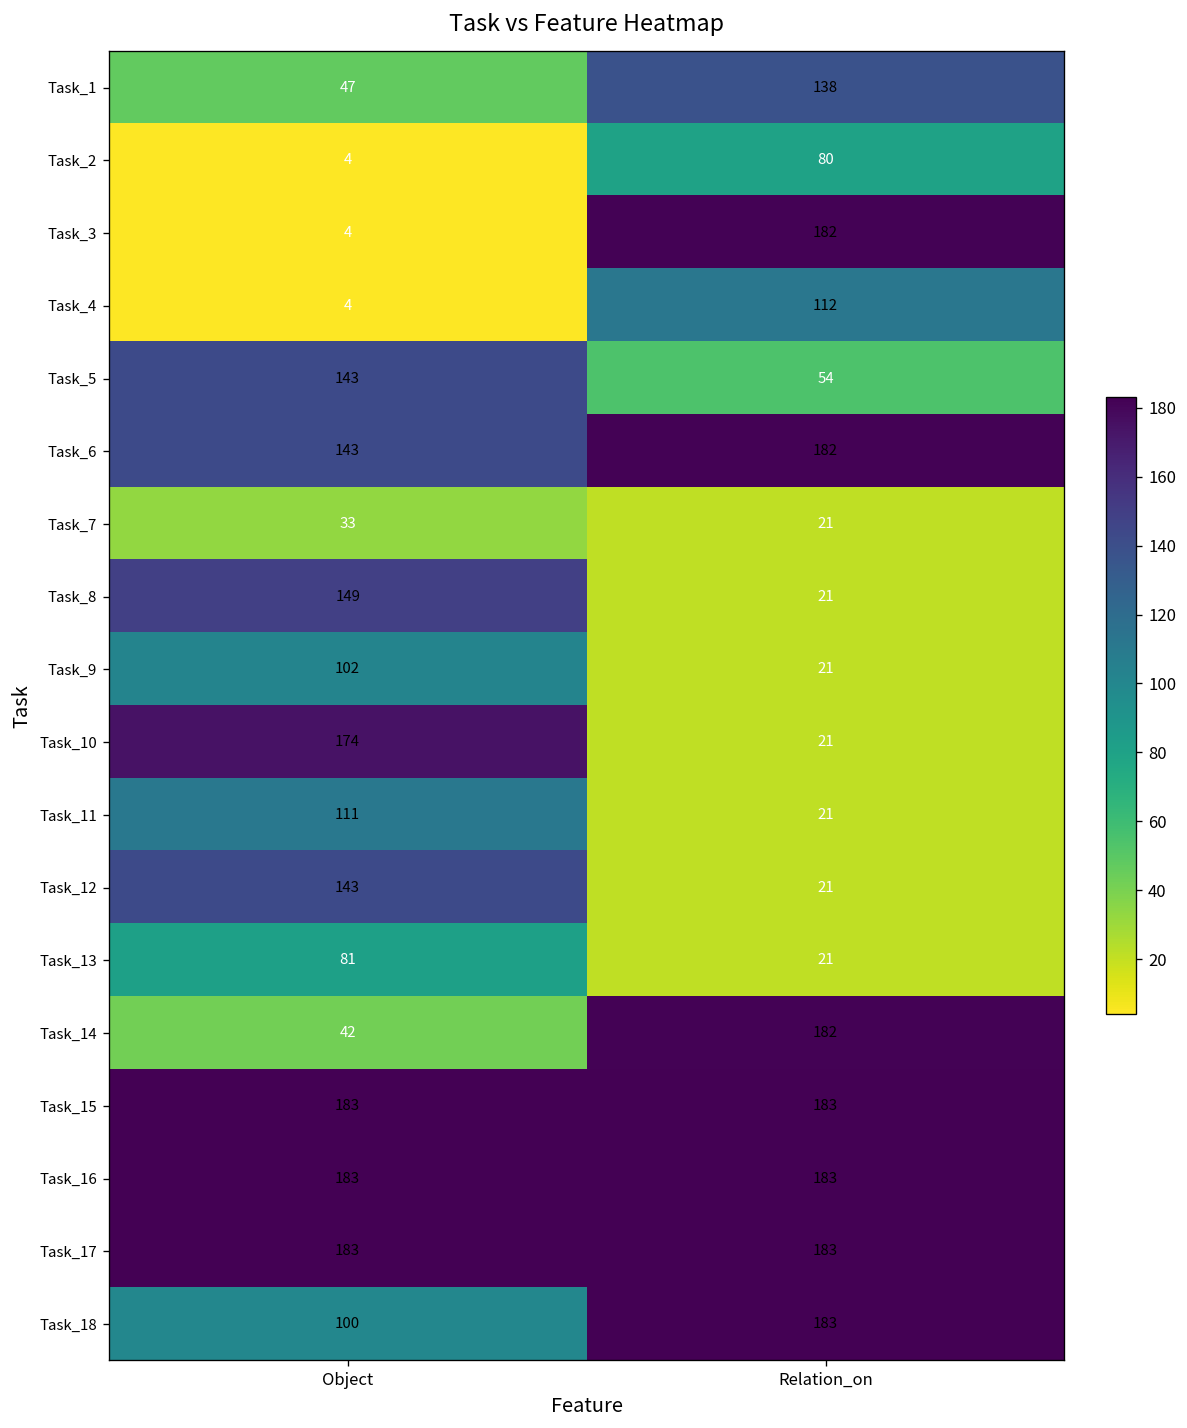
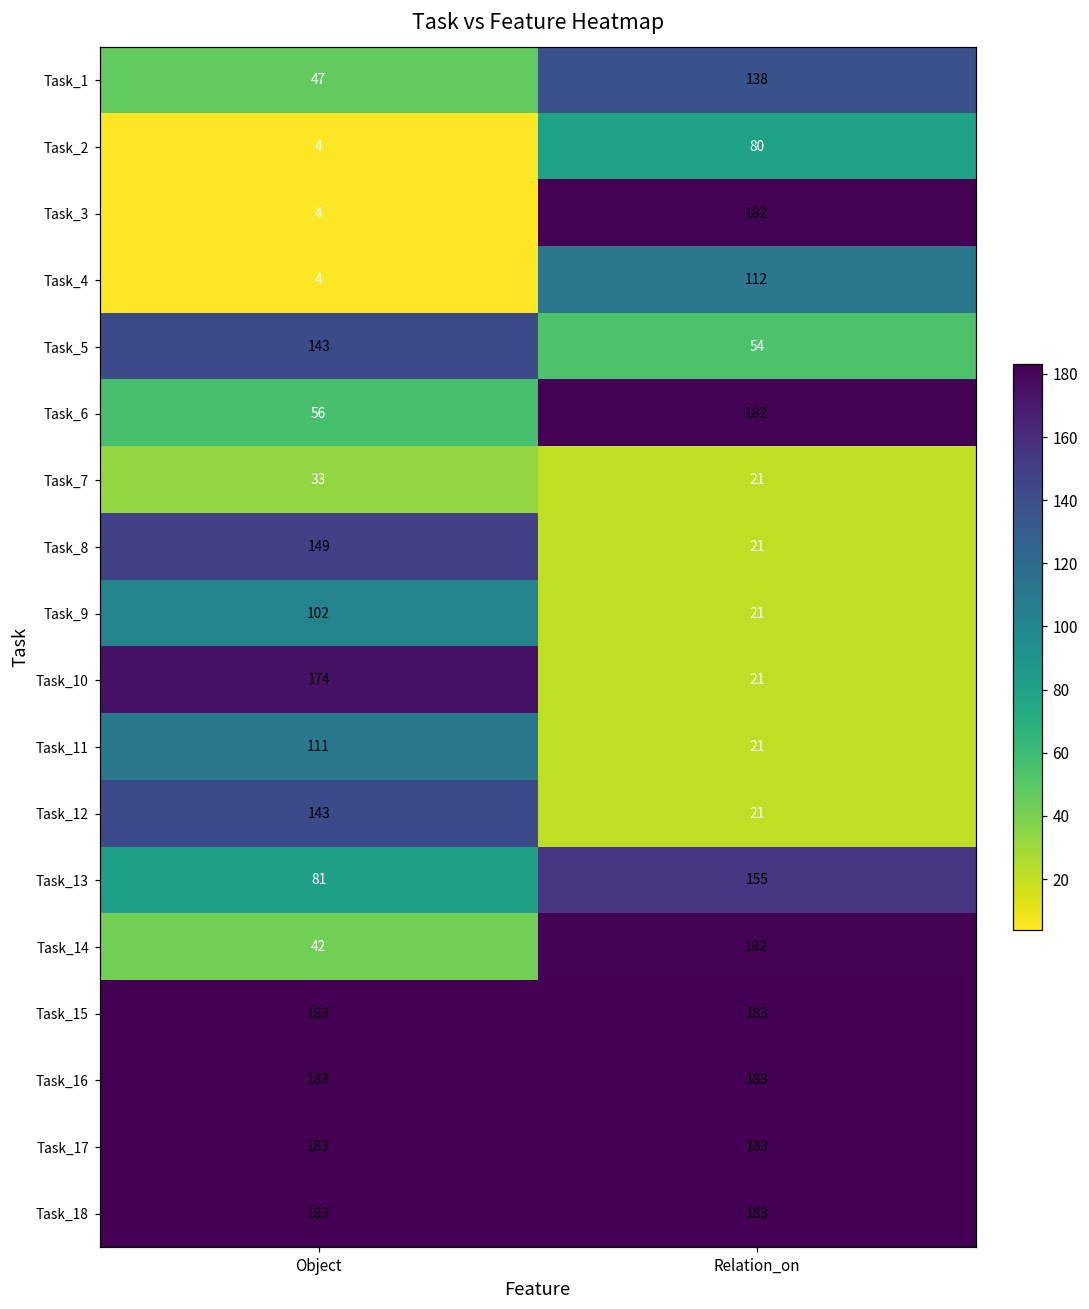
  {
    "Task_1": {
      "Object": 47,
      "Relation_on": 138
    },
    "Task_2": {
      "Object": 4,
      "Relation_on": 80
    },
    "Task_3": {
      "Object": 4,
      "Relation_on": 182
    },
    "Task_4": {
      "Object": 4,
      "Relation_on": 112
    },
    "Task_5": {
      "Object": 143,
      "Relation_on": 54
    },
    "Task_6": {
-     "Object": 143,
+     "Object": 56,
      "Relation_on": 182
    },
    "Task_7": {
      "Object": 33,
      "Relation_on": 21
    },
    "Task_8": {
      "Object": 149,
      "Relation_on": 21
    },
    "Task_9": {
      "Object": 102,
      "Relation_on": 21
    },
    "Task_10": {
      "Object": 174,
      "Relation_on": 21
    },
    "Task_11": {
      "Object": 111,
      "Relation_on": 21
    },
    "Task_12": {
      "Object": 143,
      "Relation_on": 21
    },
    "Task_13": {
      "Object": 81,
-     "Relation_on": 21
+     "Relation_on": 155
    },
    "Task_14": {
      "Object": 42,
      "Relation_on": 182
    },
    "Task_15": {
      "Object": 183,
      "Relation_on": 183
    },
    "Task_16": {
      "Object": 183,
      "Relation_on": 183
    },
    "Task_17": {
      "Object": 183,
      "Relation_on": 183
    },
    "Task_18": {
-     "Object": 100,
+     "Object": 183,
      "Relation_on": 183
    }
  }
